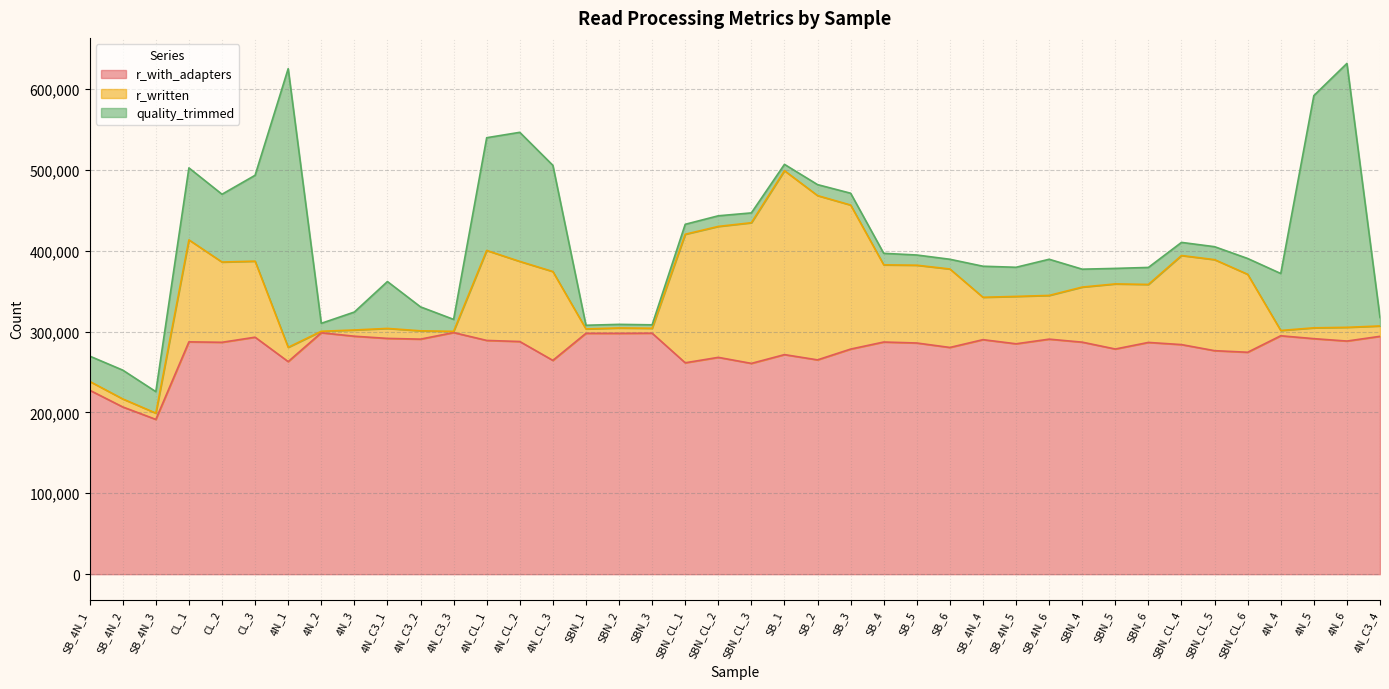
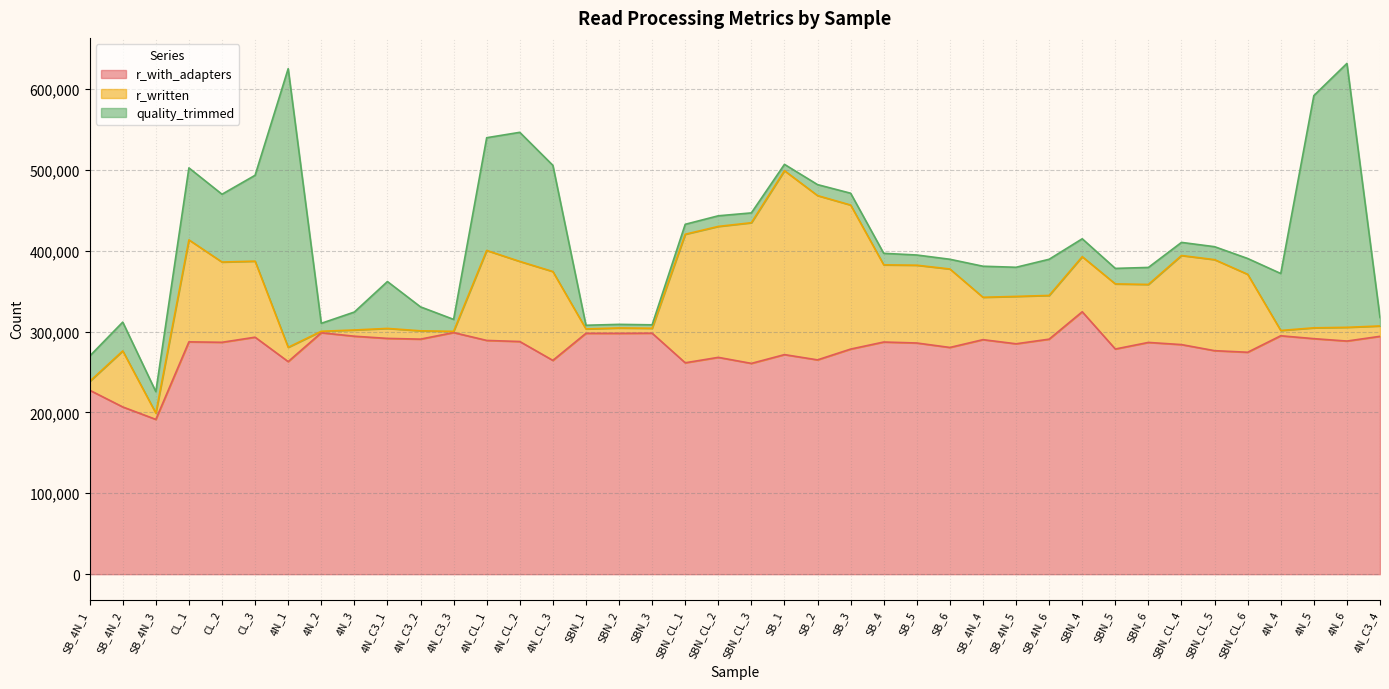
  {
    "r_with_adapters": {
      "SB_4N_1": "230,000",
      "SB_4N_2": "210,000",
      "SB_4N_3": "190,000",
      "CL_1": "290,000",
      "CL_2": "290,000",
      "CL_3": "290,000",
      "4N_1": "260,000",
      "4N_3": "290,000",
      "4N_C3_1": "290,000",
      "4N_C3_2": "290,000",
      "4N_CL_1": "290,000",
      "4N_CL_2": "290,000",
      "4N_CL_3": "260,000",
      "SBN_1": "300,000",
      "SBN_2": "300,000",
      "SBN_3": "300,000",
      "SBN_CL_1": "260,000",
      "SBN_CL_2": "270,000",
      "SBN_CL_3": "260,000",
      "SB_1": "270,000",
      "SB_2": "260,000",
      "SB_3": "280,000",
      "SB_4": "290,000",
      "SB_5": "290,000",
      "SB_6": "280,000",
      "SB_4N_4": "290,000",
      "SB_4N_5": "280,000",
      "SB_4N_6": "290,000",
-     "SBN_4": "290,000",
+     "SBN_4": "320,000",
      "SBN_5": "280,000",
      "SBN_6": "290,000",
      "SBN_CL_4": "280,000",
      "SBN_CL_5": "280,000",
      "SBN_CL_6": "270,000",
      "4N_4": "290,000",
      "4N_5": "290,000",
      "4N_6": "290,000",
      "4N_C3_4": "290,000"
    },
    "r_written": {
      "SB_4N_1": "10,000",
-     "SB_4N_2": "10,000",
+     "SB_4N_2": "70,000",
      "SB_4N_3": "10,000",
      "CL_1": "130,000",
      "CL_2": "100,000",
      "CL_3": "90,000",
      "4N_1": "20,000",
      "4N_3": "10,000",
      "4N_C3_1": "10,000",
      "4N_C3_2": "10,000",
      "4N_CL_1": "110,000",
      "4N_CL_2": "100,000",
      "4N_CL_3": "110,000",
      "SBN_1": "10,000",
      "SBN_2": "10,000",
      "SBN_3": "10,000",
      "SBN_CL_1": "160,000",
      "SBN_CL_2": "160,000",
      "SBN_CL_3": "170,000",
      "SB_1": "230,000",
      "SB_2": "200,000",
      "SB_3": "180,000",
      "SB_4": "100,000",
      "SB_5": "100,000",
      "SB_6": "100,000",
      "SB_4N_4": "50,000",
      "SB_4N_5": "60,000",
      "SB_4N_6": "50,000",
      "SBN_4": "70,000",
      "SBN_5": "80,000",
      "SBN_6": "70,000",
      "SBN_CL_4": "110,000",
      "SBN_CL_5": "110,000",
      "SBN_CL_6": "100,000",
      "4N_4": "10,000",
      "4N_5": "10,000",
      "4N_6": "20,000",
      "4N_C3_4": "10,000"
    },
    "quality_trimmed": {
      "SB_4N_1": "30,000",
      "SB_4N_2": "40,000",
      "SB_4N_3": "30,000",
      "CL_1": "90,000",
      "CL_2": "80,000",
      "CL_3": "110,000",
      "4N_1": "340,000",
      "4N_2": "10,000",
      "4N_3": "20,000",
      "4N_C3_1": "60,000",
      "4N_C3_2": "30,000",
      "4N_C3_3": "10,000",
      "4N_CL_1": "140,000",
      "4N_CL_2": "160,000",
      "4N_CL_3": "130,000",
      "SBN_1": "0",
      "SBN_2": "0",
      "SBN_3": "0",
      "SBN_CL_1": "10,000",
      "SBN_CL_2": "10,000",
      "SBN_CL_3": "10,000",
      "SB_1": "10,000",
      "SB_2": "10,000",
      "SB_3": "10,000",
      "SB_4": "10,000",
      "SB_5": "10,000",
      "SB_6": "10,000",
      "SB_4N_4": "40,000",
      "SB_4N_5": "40,000",
      "SB_4N_6": "40,000",
      "SBN_4": "20,000",
      "SBN_5": "20,000",
      "SBN_6": "20,000",
      "SBN_CL_4": "20,000",
      "SBN_CL_5": "20,000",
      "SBN_CL_6": "20,000",
      "4N_4": "70,000",
      "4N_5": "290,000",
      "4N_6": "330,000",
      "4N_C3_4": "10,000"
    }
  }
